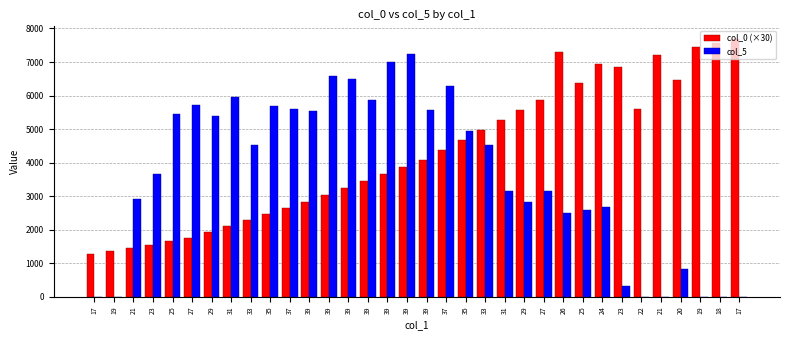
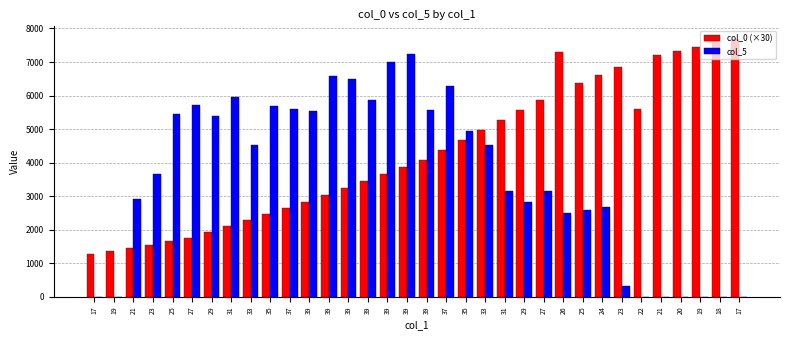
  {
    "col_0 (×30)": {
      "26": 7300,
-     "24": 6900,
+     "24": 6600,
      "22": 5600,
-     "20": 6500
+     "20": 7300
    },
    "col_5": {
      "26": 2500,
      "24": 2700,
      "22": 0,
-     "20": 800,
+     "20": 0,
      "18": 0
    }
  }
